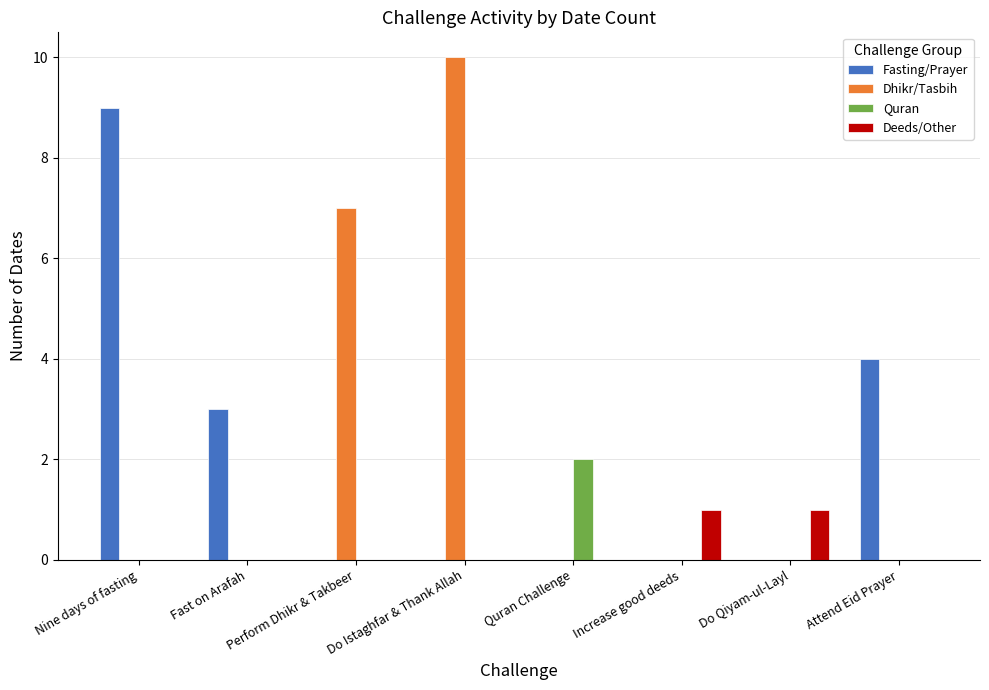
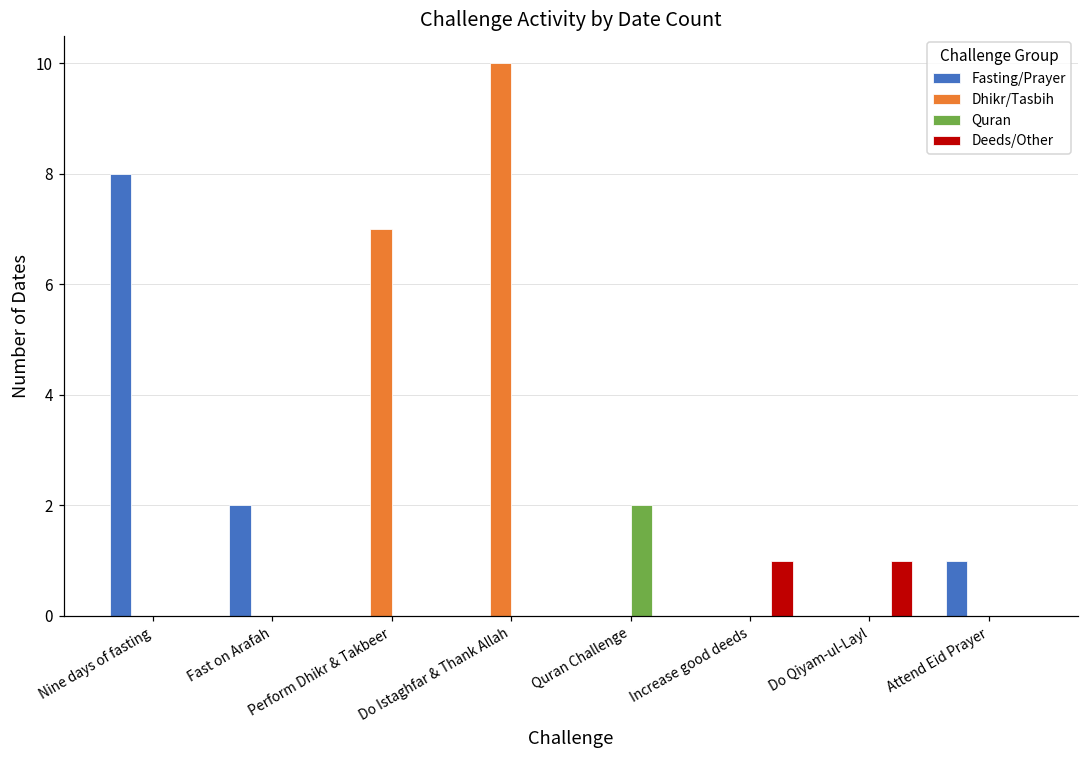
  {
    "Fasting/Prayer": {
-     "Nine days of fasting": 9,
-     "Fast on Arafah": 3,
+     "Nine days of fasting": 8,
+     "Fast on Arafah": 2,
      "Perform Dhikr & Takbeer": 0,
      "Do Istaghfar & Thank Allah": 0,
      "Quran Challenge": 0,
      "Increase good deeds": 0,
      "Do Qiyam-ul-Layl": 0,
-     "Attend Eid Prayer": 4
+     "Attend Eid Prayer": 1
    },
    "Dhikr/Tasbih": {
      "Nine days of fasting": 0,
      "Fast on Arafah": 0,
      "Perform Dhikr & Takbeer": 7,
      "Do Istaghfar & Thank Allah": 10,
      "Quran Challenge": 0,
      "Increase good deeds": 0,
      "Do Qiyam-ul-Layl": 0,
      "Attend Eid Prayer": 0
    },
    "Quran": {
      "Nine days of fasting": 0,
      "Fast on Arafah": 0,
      "Perform Dhikr & Takbeer": 0,
      "Do Istaghfar & Thank Allah": 0,
      "Quran Challenge": 2,
      "Increase good deeds": 0,
      "Do Qiyam-ul-Layl": 0,
      "Attend Eid Prayer": 0
    },
    "Deeds/Other": {
      "Nine days of fasting": 0,
      "Fast on Arafah": 0,
      "Perform Dhikr & Takbeer": 0,
      "Do Istaghfar & Thank Allah": 0,
      "Quran Challenge": 0,
      "Increase good deeds": 1,
      "Do Qiyam-ul-Layl": 1,
      "Attend Eid Prayer": 0
    }
  }
